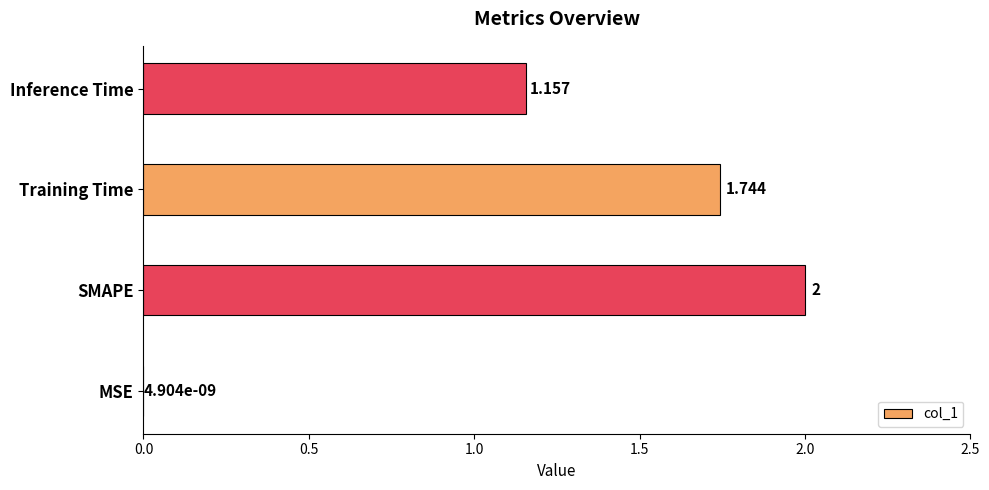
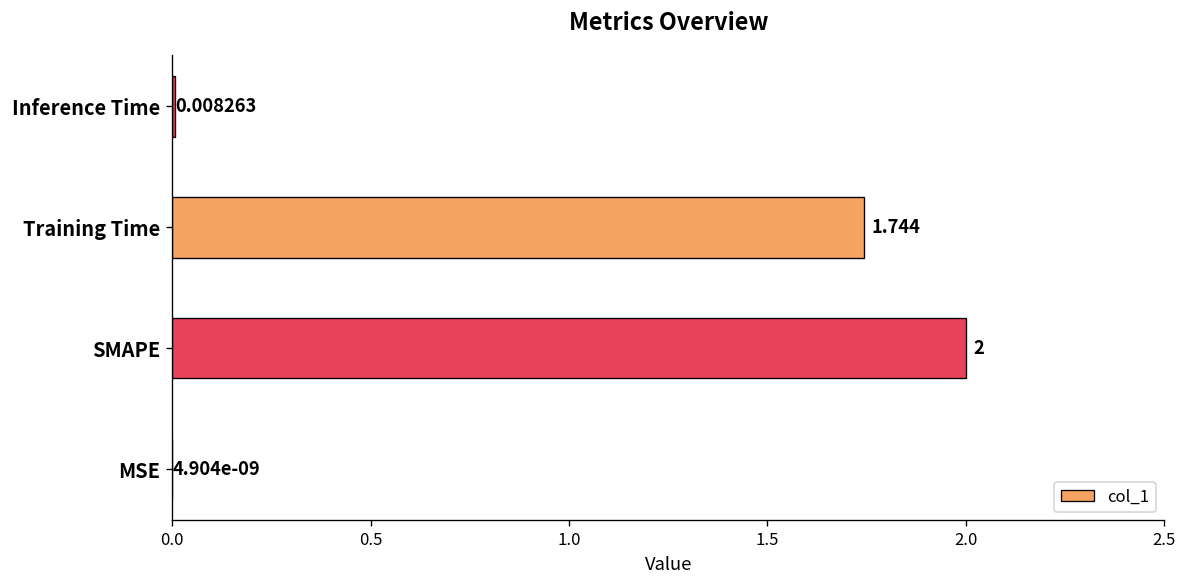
  {
-   "Inference Time": "1.157",
+   "Inference Time": "0.008263",
    "Training Time": "1.744",
    "SMAPE": "2",
    "MSE": "4.904e-09"
  }
